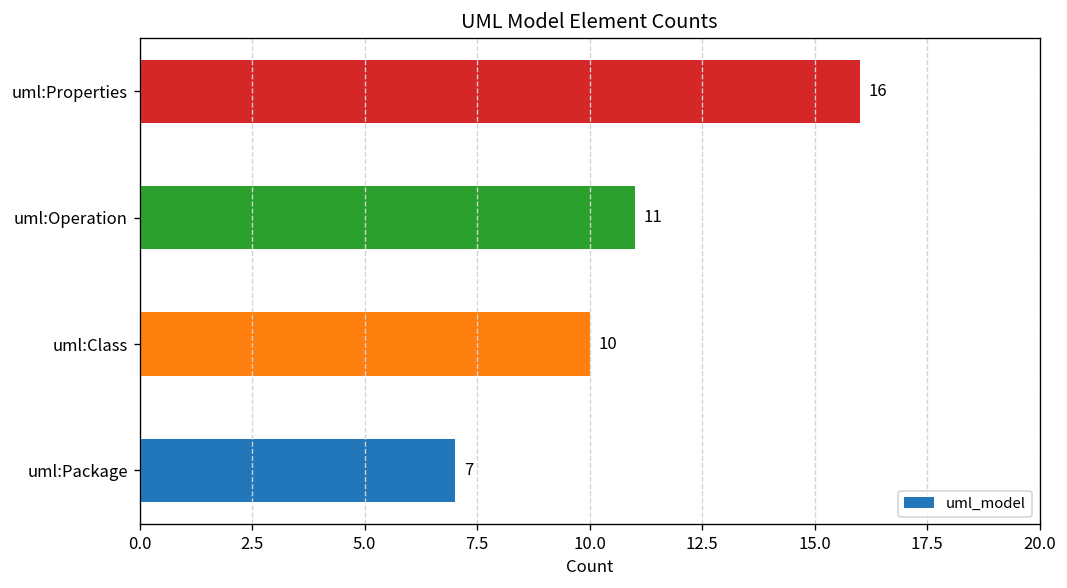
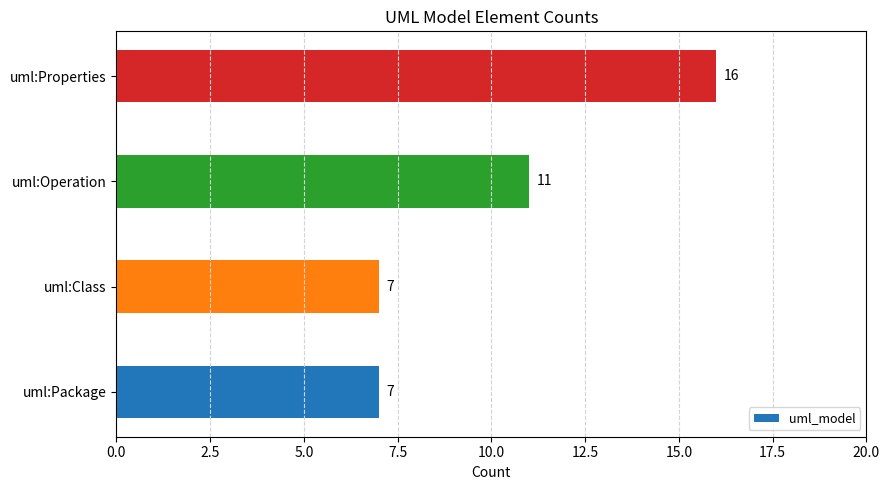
  {
    "uml:Properties": 16,
    "uml:Operation": 11,
-   "uml:Class": 10,
+   "uml:Class": 7,
    "uml:Package": 7
  }
